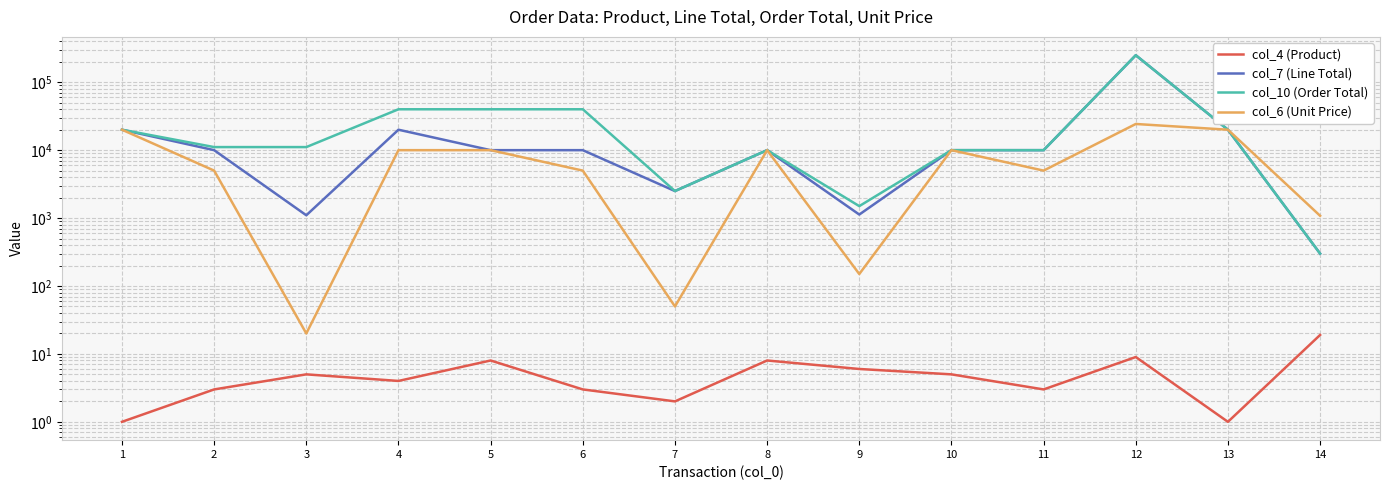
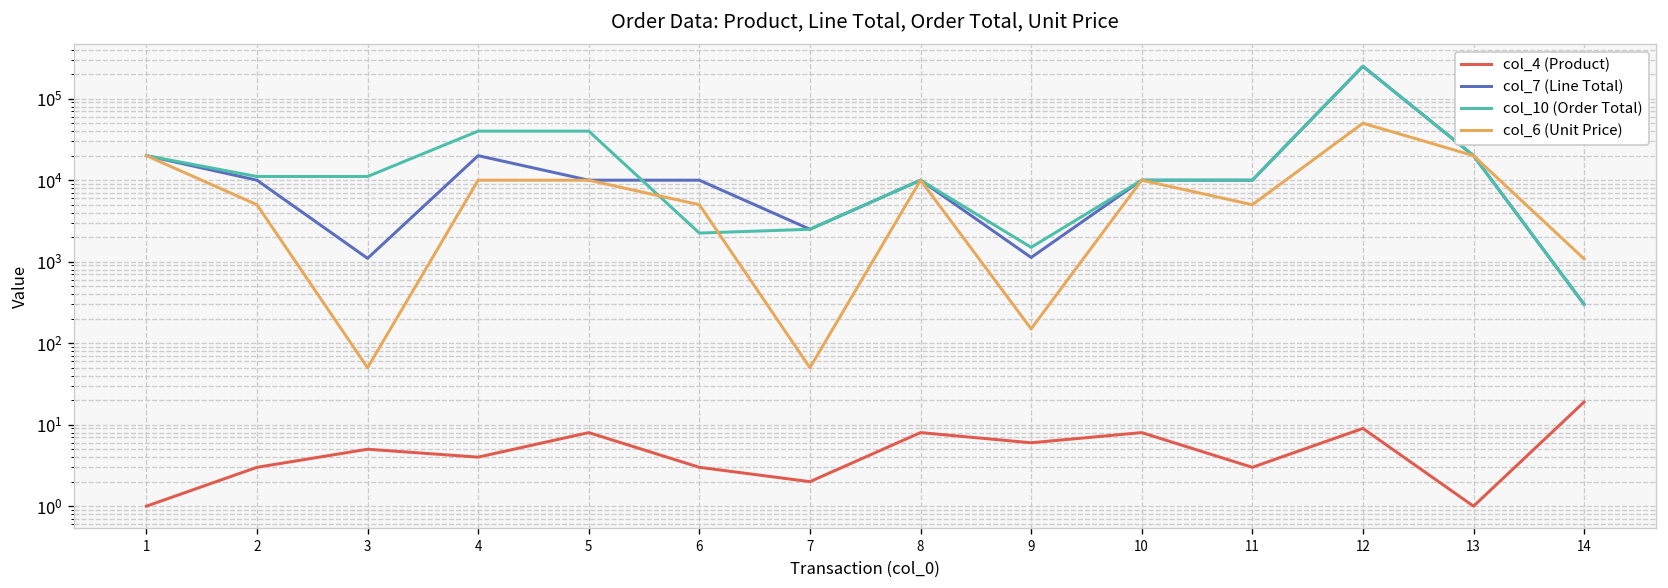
  {
    "col_4 (Product)": {
      "1": 1,
      "2": 3,
      "3": 5,
      "4": 4,
      "5": 8,
      "6": 3,
      "7": 2,
      "8": 8,
      "9": 6,
-     "10": 5,
+     "10": 8,
      "11": 3,
      "12": 9,
      "13": 1,
      "14": 19
    },
    "col_7 (Line Total)": {
      "2": 10000,
      "3": 1100,
      "4": 20000,
      "6": 10000,
      "9": 1100
    },
    "col_10 (Order Total)": {
      "2": 11000,
      "3": 11000,
      "4": 40000,
      "5": 40000,
-     "6": 40000,
+     "6": 2200,
      "9": 1500
    },
    "col_6 (Unit Price)": {
      "2": 5000,
-     "3": 20,
+     "3": 50,
      "4": 10000,
      "6": 5000,
      "7": 50,
      "9": 150,
      "11": 5000,
-     "12": 24000,
+     "12": 50000,
      "14": 1100
    }
  }
